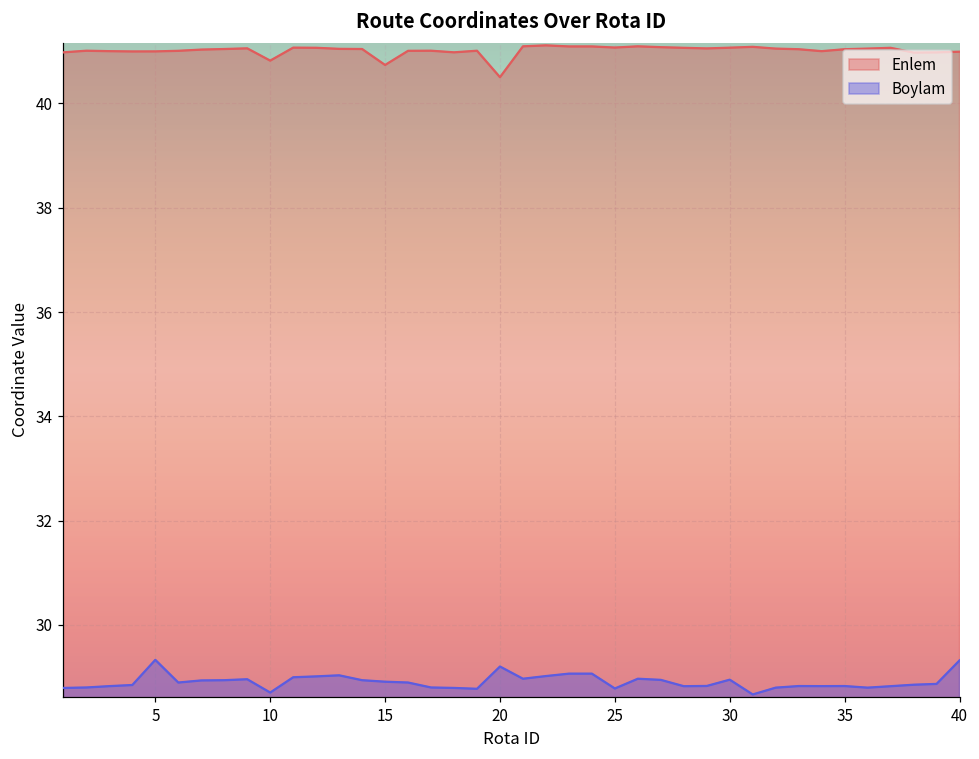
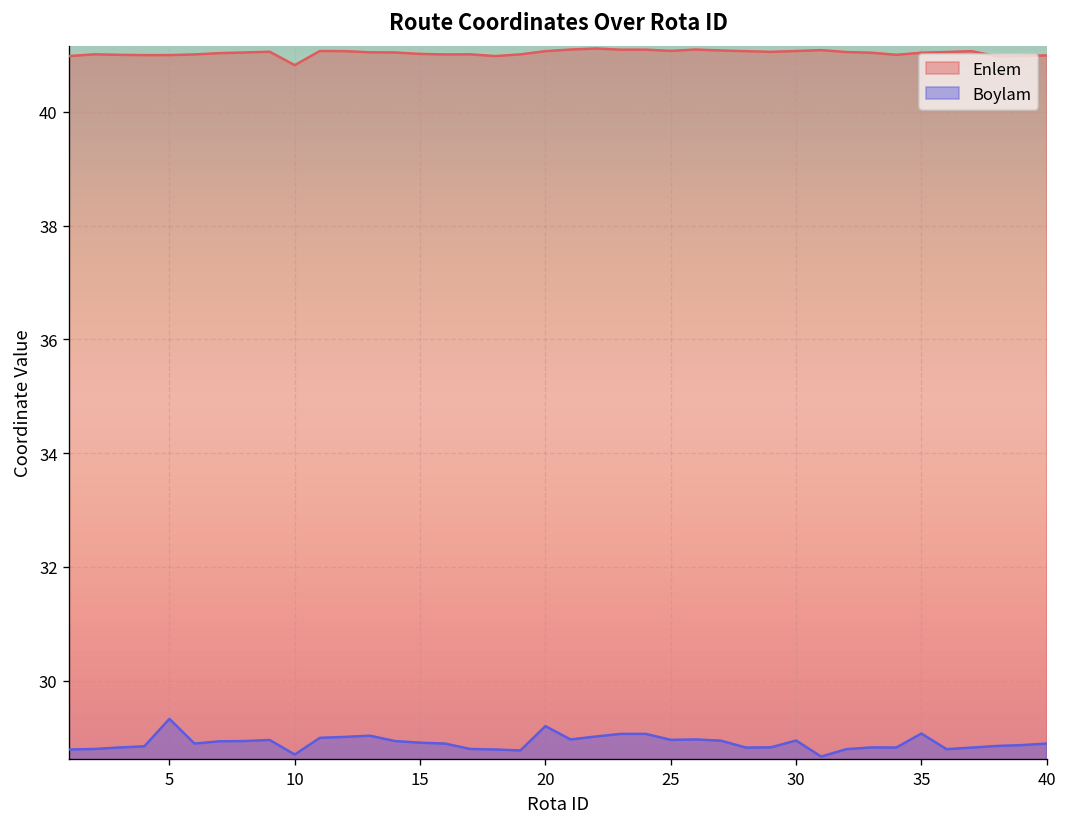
  {
    "Enlem": {
      "5": 41.0,
      "10": 40.8,
-     "15": 40.7,
-     "20": 40.5,
+     "15": 41.0,
+     "20": 41.1,
      "25": 41.1,
      "30": 41.1,
      "35": 41.0,
      "40": 41.0
    },
    "Boylam": {
      "5": 29.3,
      "10": 28.7,
      "15": 28.9,
      "20": 29.2,
-     "25": 28.8,
+     "25": 29.0,
      "30": 29.0,
-     "35": 28.8,
-     "40": 29.3
+     "35": 29.1,
+     "40": 28.9
    }
  }
